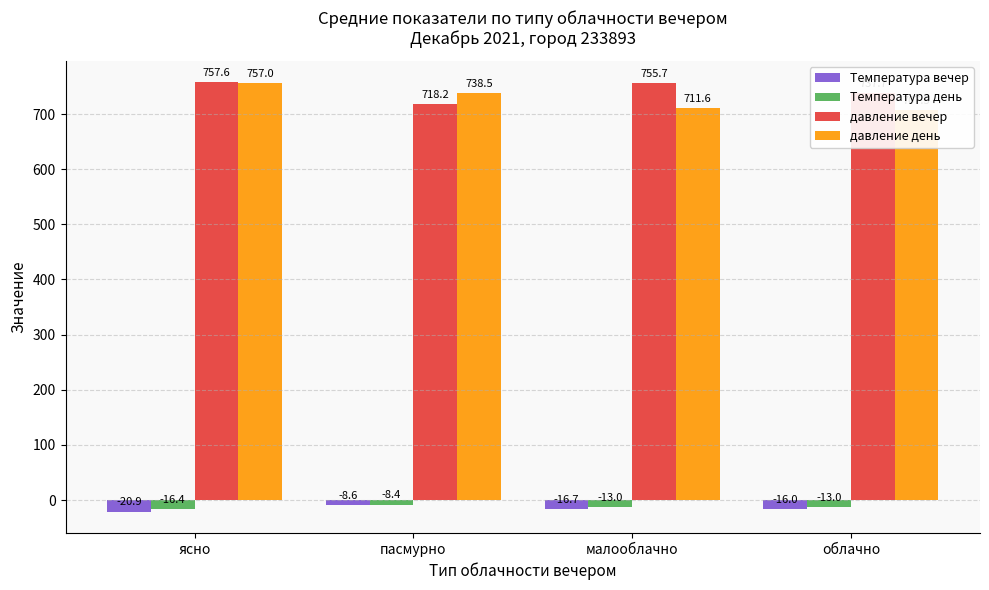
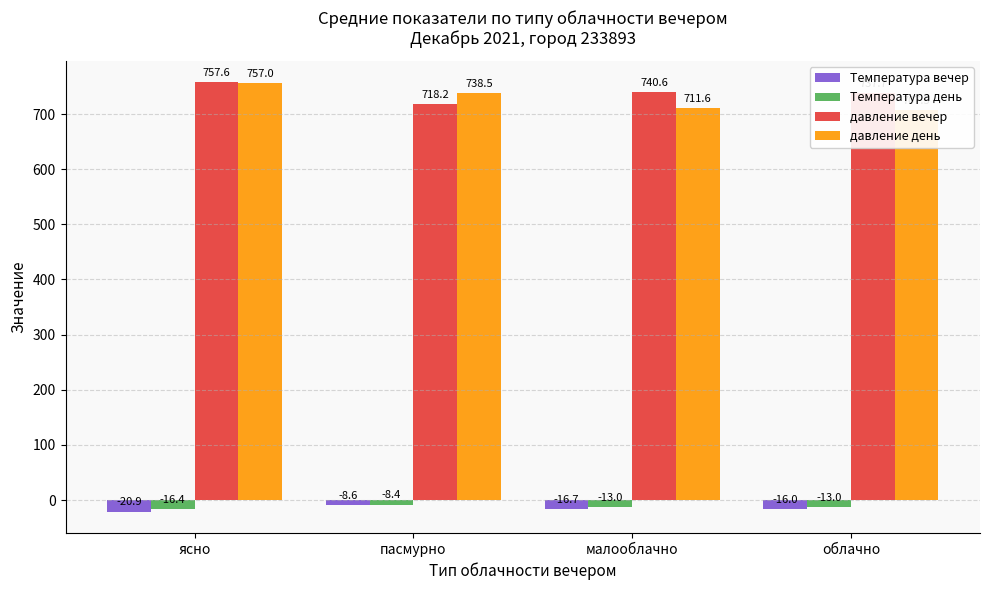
  {
    "Температура вечер": {
      "ясно": -20.9,
      "пасмурно": -8.6,
      "малооблачно": -16.7,
      "облачно": -16.0
    },
    "Температура день": {
      "ясно": -16.4,
      "пасмурно": -8.4,
      "малооблачно": -13.0,
      "облачно": -13.0
    },
    "давление вечер": {
      "ясно": 757.6,
      "пасмурно": 718.2,
-     "малооблачно": 755.7
+     "малооблачно": 740.6
    },
    "давление день": {
      "ясно": 757.0,
      "пасмурно": 738.5,
      "малооблачно": 711.6
    }
  }
